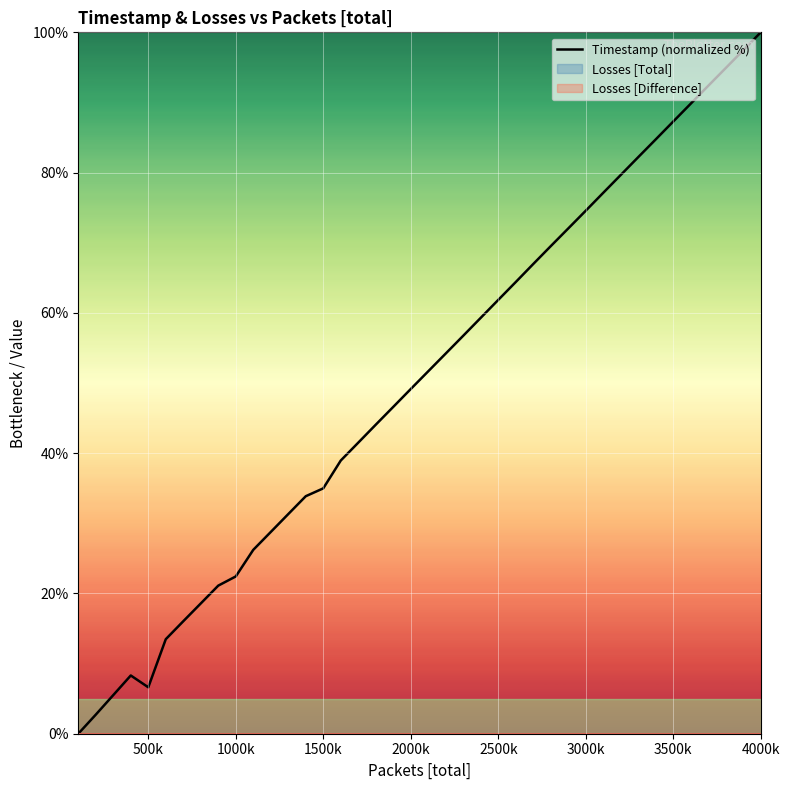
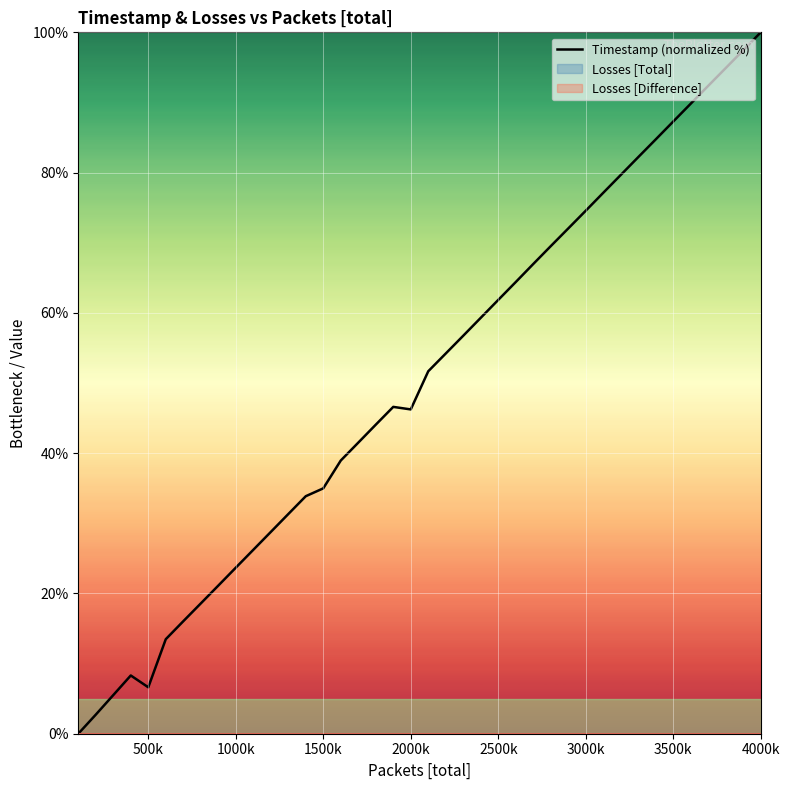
  {
    "Timestamp (normalized %)": {
      "500k": "7%",
-     "1000k": "22%",
+     "1000k": "24%",
      "1500k": "35%",
-     "2000k": "49%",
+     "2000k": "46%",
      "2500k": "62%",
      "3000k": "75%",
      "3500k": "87%",
      "4000k": "100%"
    }
  }
